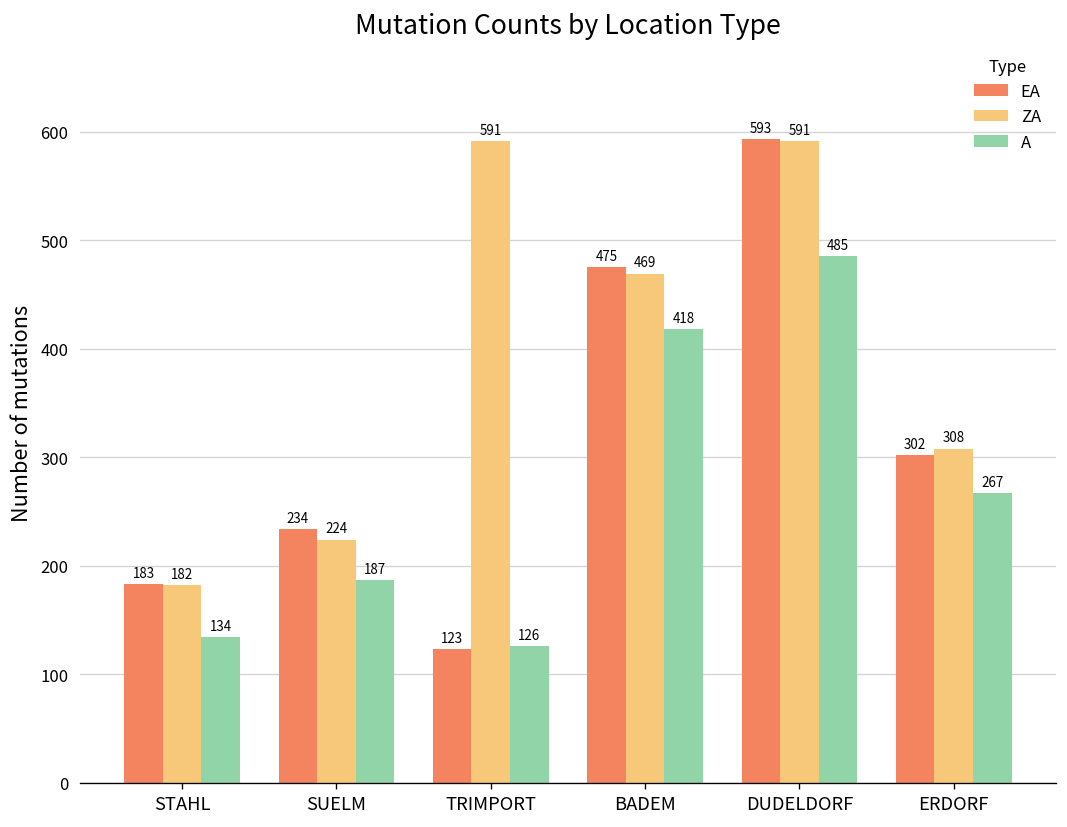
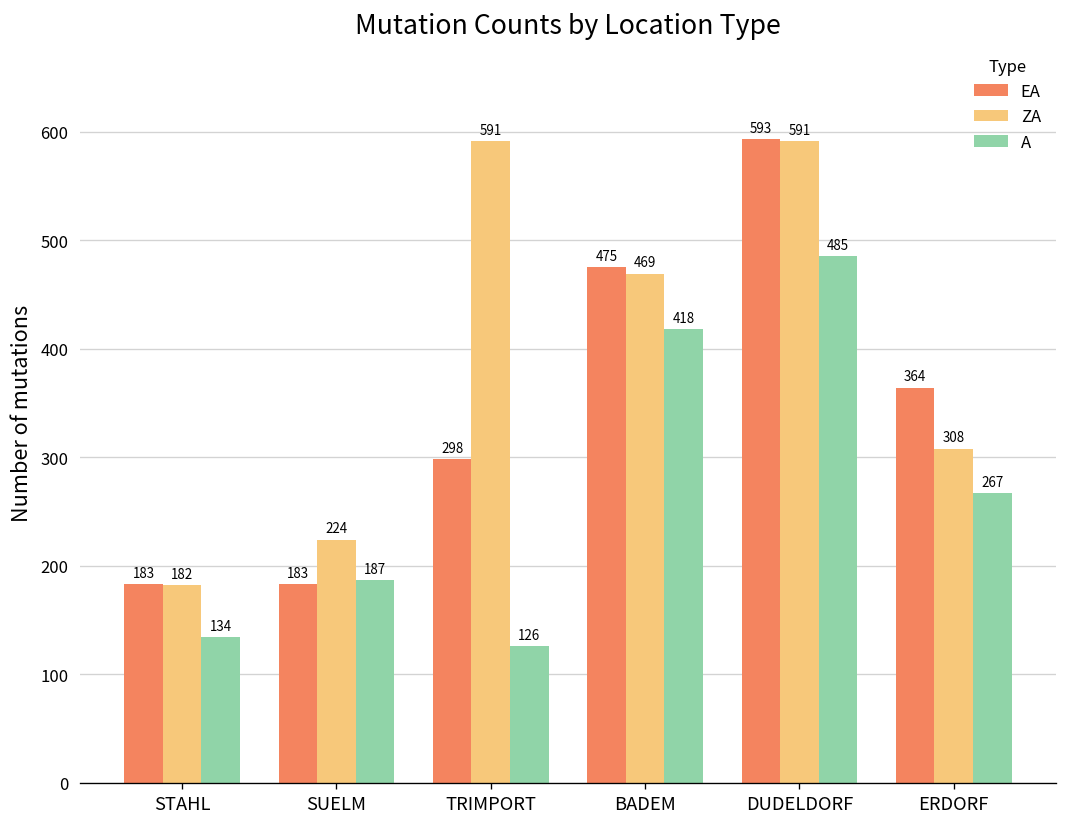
  {
    "EA": {
      "STAHL": 183,
-     "SUELM": 234,
-     "TRIMPORT": 123,
+     "SUELM": 183,
+     "TRIMPORT": 298,
      "BADEM": 475,
      "DUDELDORF": 593,
-     "ERDORF": 302
+     "ERDORF": 364
    },
    "ZA": {
      "STAHL": 182,
      "SUELM": 224,
      "TRIMPORT": 591,
      "BADEM": 469,
      "DUDELDORF": 591,
      "ERDORF": 308
    },
    "A": {
      "STAHL": 134,
      "SUELM": 187,
      "TRIMPORT": 126,
      "BADEM": 418,
      "DUDELDORF": 485,
      "ERDORF": 267
    }
  }
